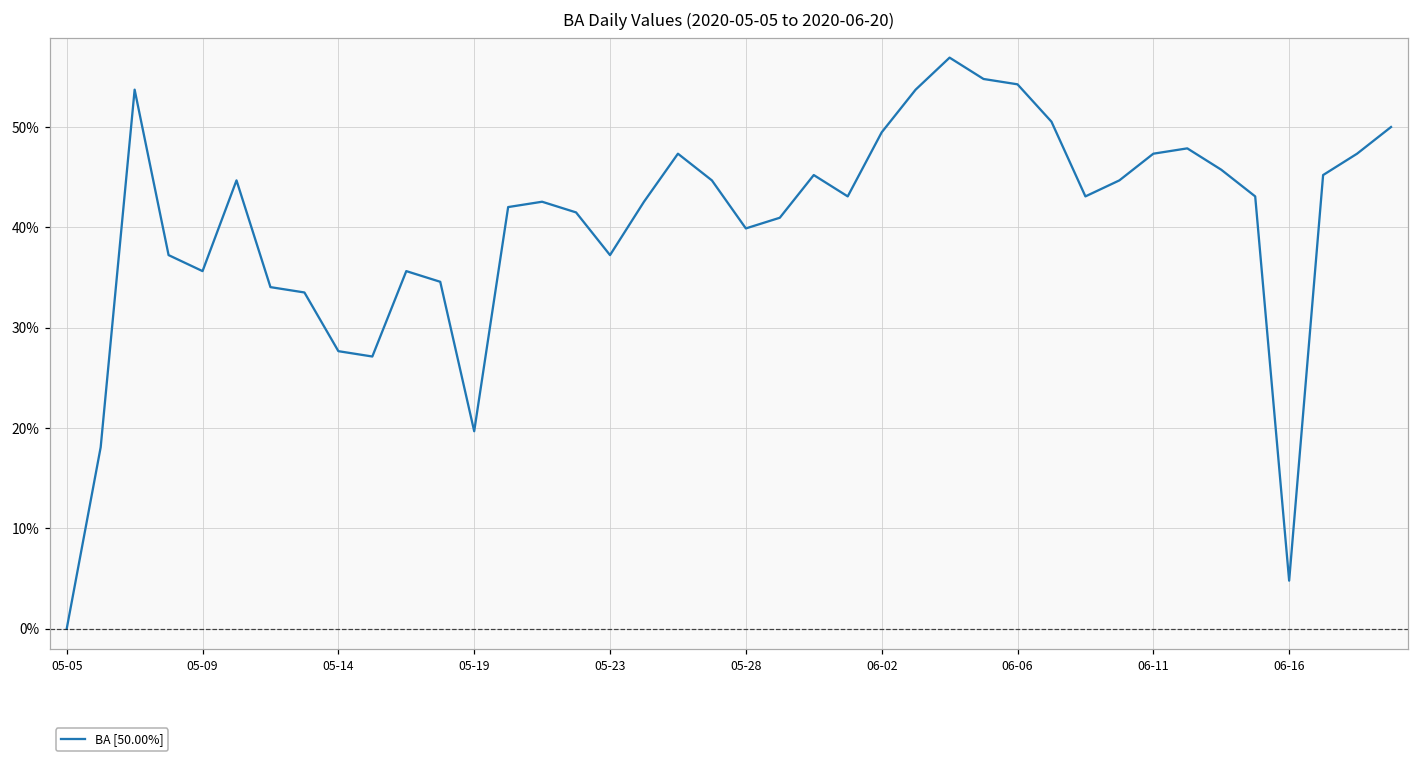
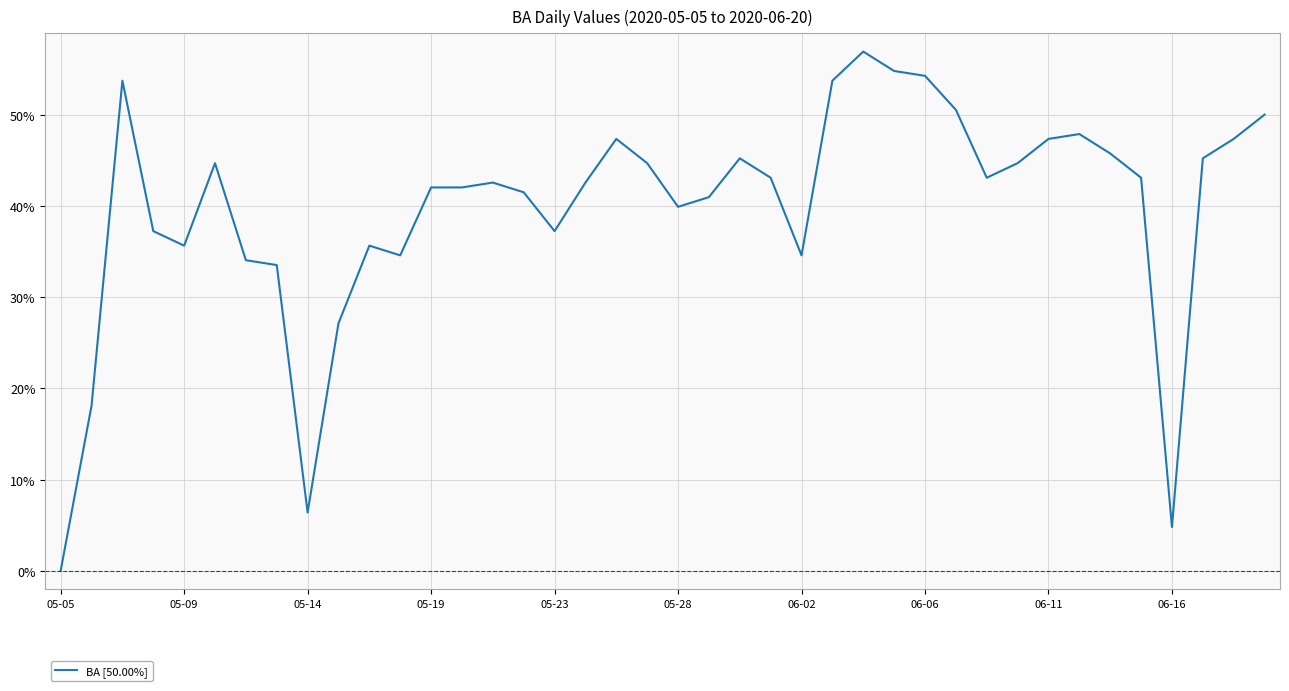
  {
    "05-05": "0%",
    "05-09": "36%",
-   "05-14": "28%",
-   "05-19": "20%",
+   "05-14": "6%",
+   "05-19": "42%",
    "05-23": "37%",
    "05-28": "40%",
-   "06-02": "49%",
+   "06-02": "35%",
    "06-06": "54%",
    "06-11": "47%",
    "06-16": "5%"
  }
